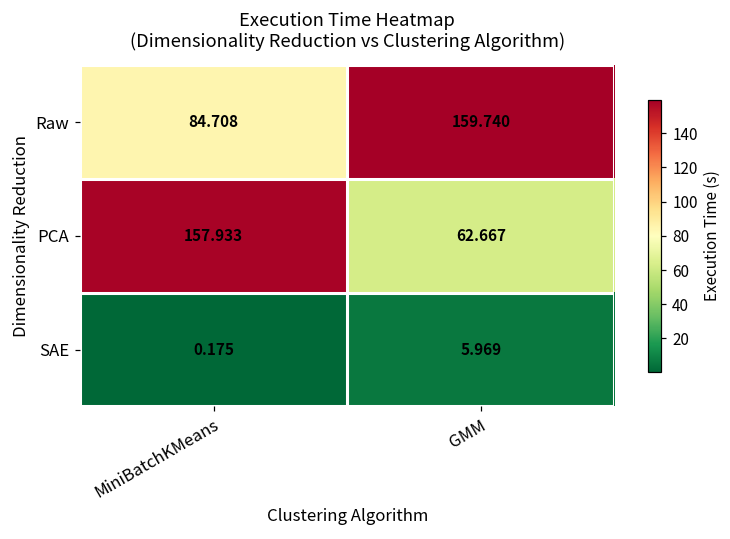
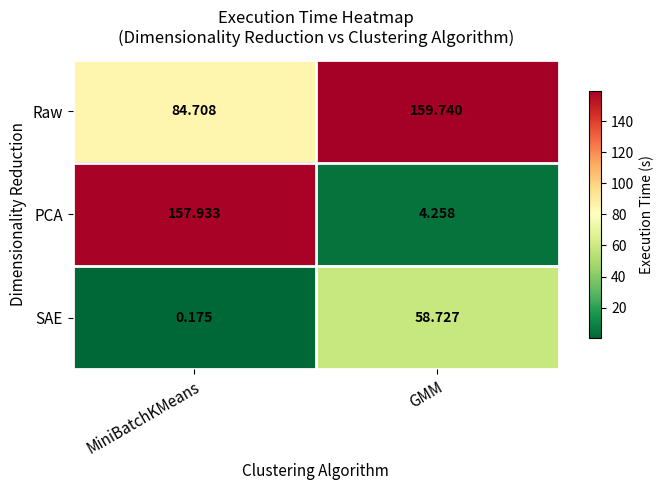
  {
    "Raw": {
      "MiniBatchKMeans": 84.708,
      "GMM": 159.740
    },
    "PCA": {
      "MiniBatchKMeans": 157.933,
-     "GMM": 62.667
+     "GMM": 4.258
    },
    "SAE": {
      "MiniBatchKMeans": 0.175,
-     "GMM": 5.969
+     "GMM": 58.727
    }
  }
